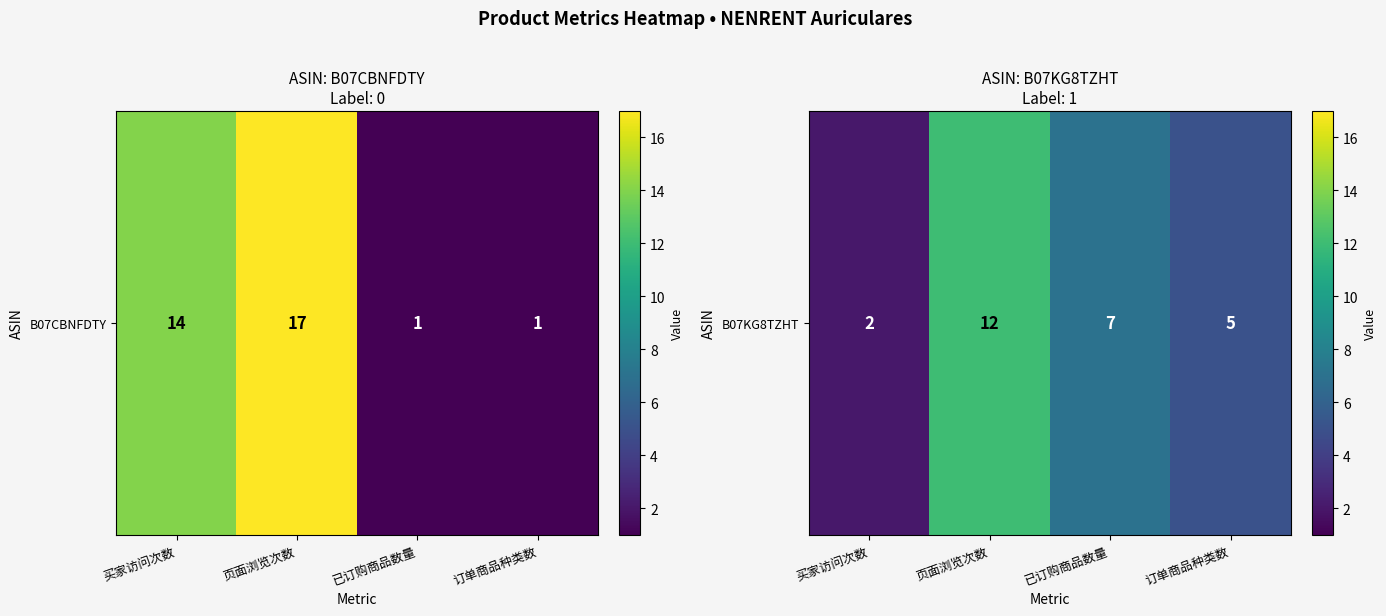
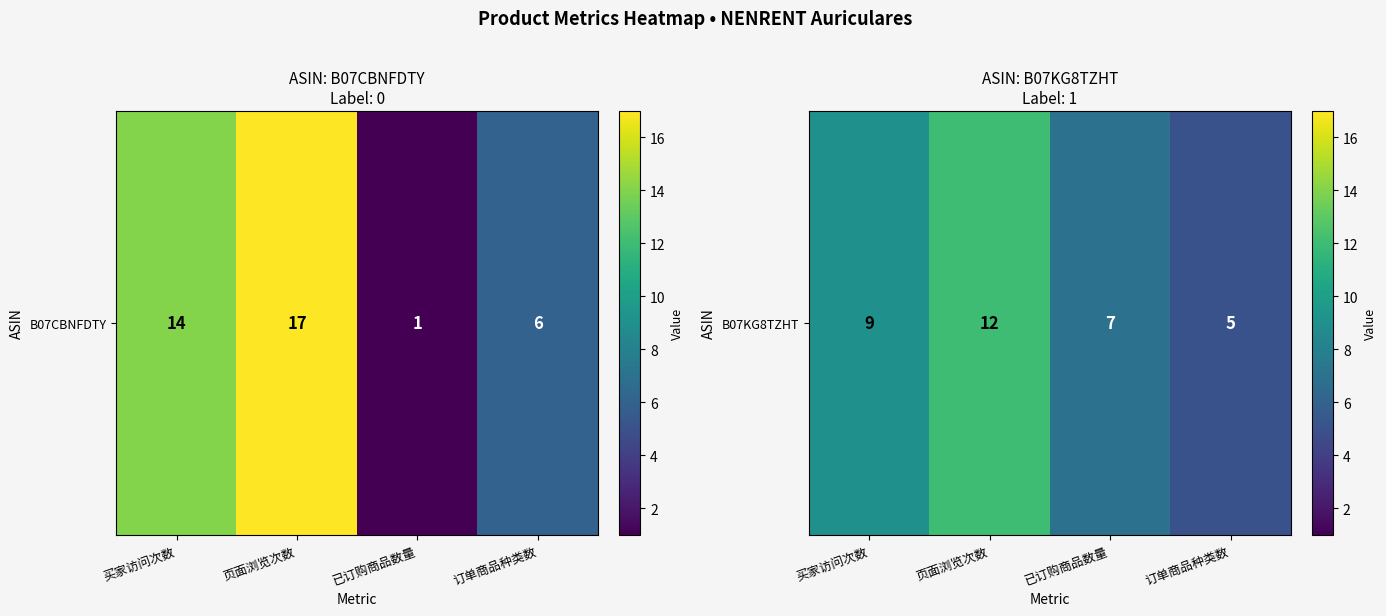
  {
    "ASIN: B07CBNFDTY Label: 0": {
      "B07CBNFDTY": {
        "买家访问次数": 14,
        "页面浏览次数": 17,
        "已订购商品数量": 1,
-       "订单商品种类数": 1
+       "订单商品种类数": 6
      }
    },
    "ASIN: B07KG8TZHT Label: 1": {
      "B07KG8TZHT": {
-       "买家访问次数": 2,
+       "买家访问次数": 9,
        "页面浏览次数": 12,
        "已订购商品数量": 7,
        "订单商品种类数": 5
      }
    }
  }
